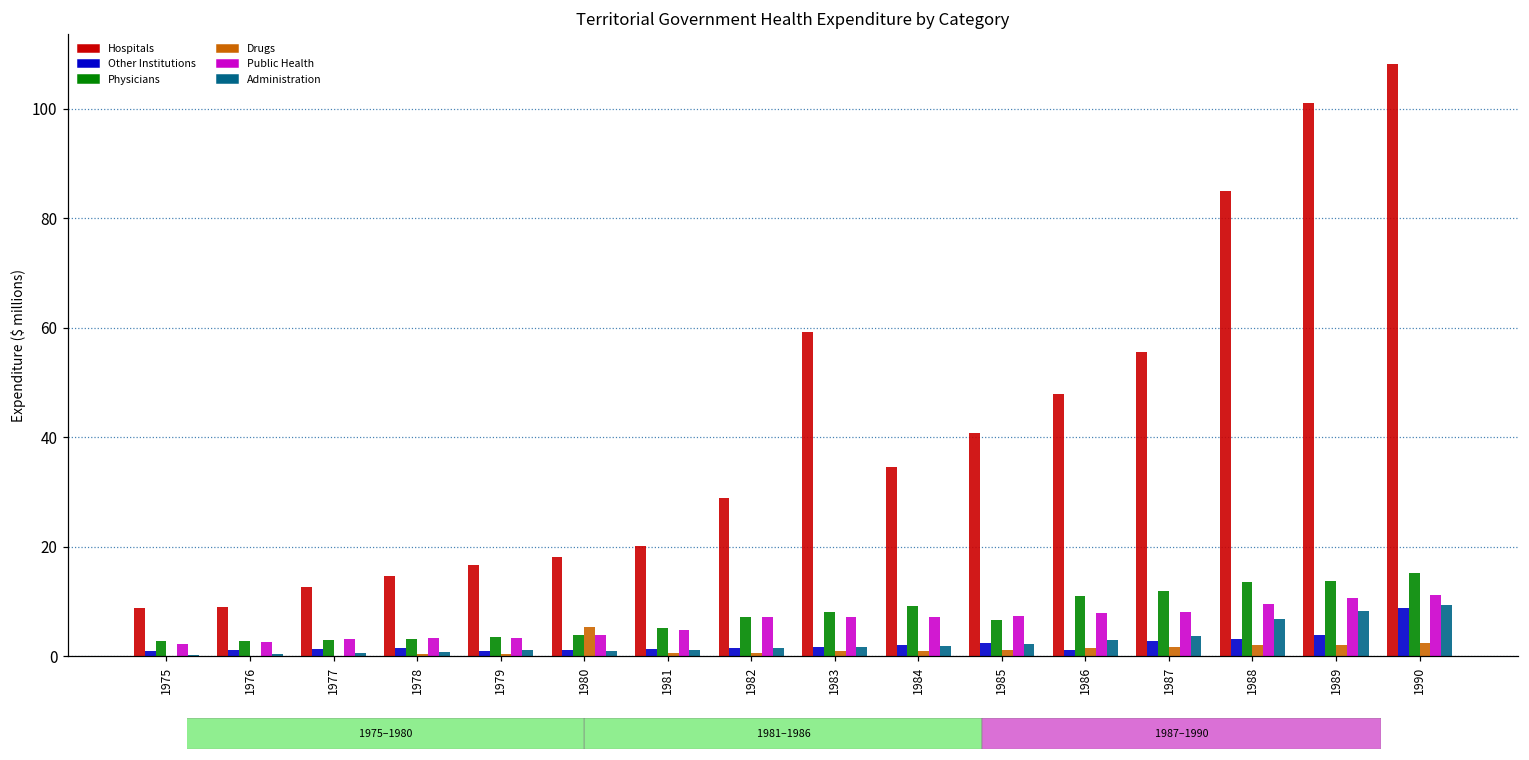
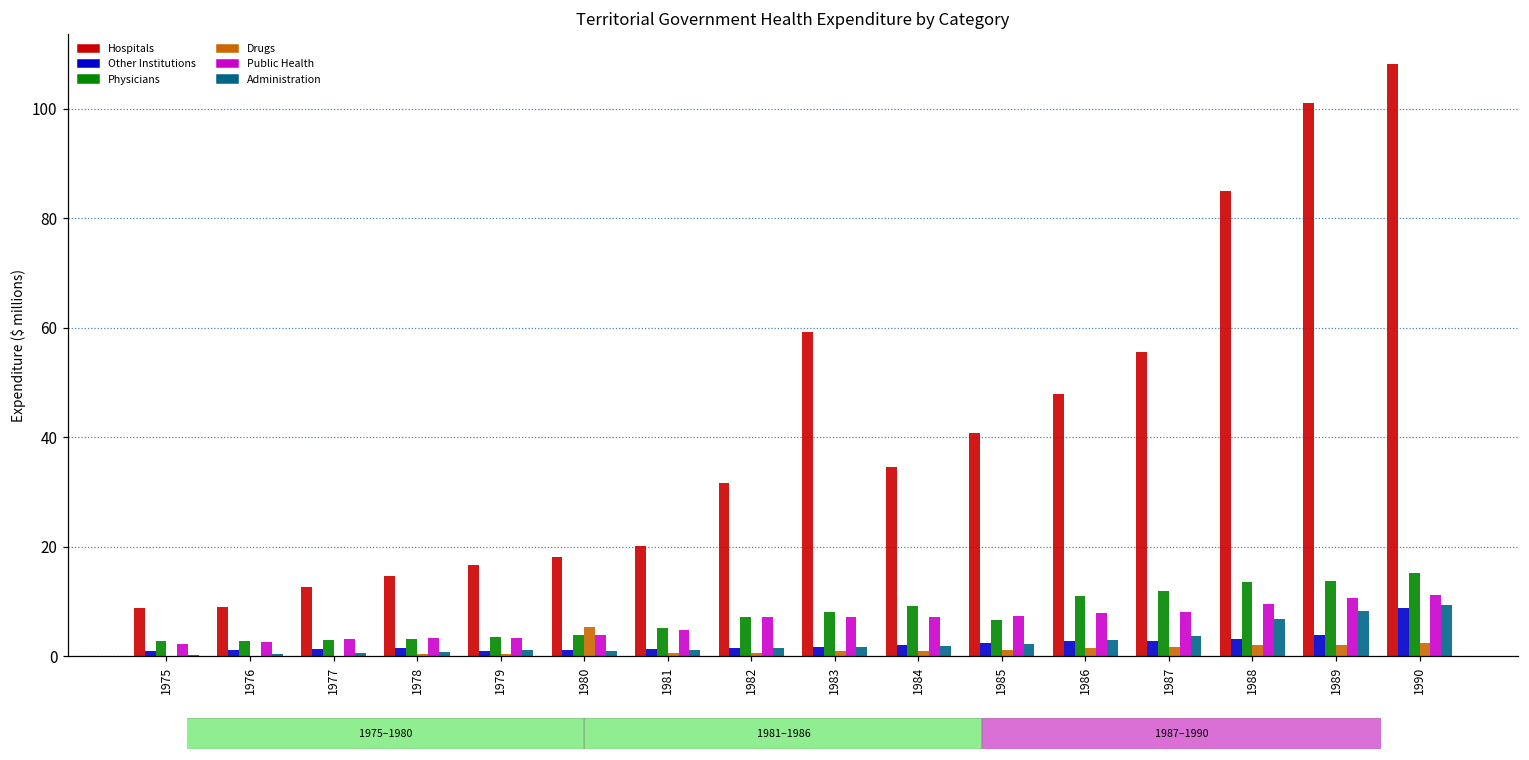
  {
    "Hospitals": {
      "1975": 9,
      "1976": 9,
      "1977": 13,
      "1978": 15,
      "1979": 17,
      "1980": 18,
      "1981": 20,
-     "1982": 29,
+     "1982": 32,
      "1983": 59,
      "1984": 34,
      "1985": 41,
      "1986": 48,
      "1987": 56,
      "1988": 85,
      "1989": 101,
      "1990": 108
    },
    "Other Institutions": {
      "1975": 1,
      "1976": 1,
      "1977": 1,
      "1978": 1,
      "1979": 1,
      "1980": 1,
      "1981": 1,
      "1982": 1,
      "1983": 2,
      "1984": 2,
      "1985": 2,
-     "1986": 1,
+     "1986": 3,
      "1987": 3,
      "1988": 3,
      "1989": 4,
      "1990": 9
    },
    "Physicians": {
      "1975": 3,
      "1976": 3,
      "1977": 3,
      "1978": 3,
      "1979": 3,
      "1980": 4,
      "1981": 5,
      "1982": 7,
      "1983": 8,
      "1984": 9,
      "1985": 7,
      "1986": 11,
      "1987": 12,
      "1988": 14,
      "1989": 14,
      "1990": 15
    },
    "Drugs": {
      "1980": 5,
      "1982": 1,
      "1983": 1,
      "1984": 1,
      "1985": 1,
      "1986": 1,
      "1987": 2,
      "1988": 2,
      "1989": 2,
      "1990": 2
    },
    "Public Health": {
      "1975": 2,
      "1976": 3,
      "1977": 3,
      "1978": 3,
      "1979": 3,
      "1980": 4,
      "1981": 5,
      "1982": 7,
      "1983": 7,
      "1984": 7,
      "1985": 7,
      "1986": 8,
      "1987": 8,
      "1988": 9,
      "1989": 11,
      "1990": 11
    },
    "Administration": {
      "1977": 1,
      "1978": 1,
      "1979": 1,
      "1980": 1,
      "1981": 1,
      "1982": 1,
      "1983": 2,
      "1984": 2,
      "1985": 2,
      "1986": 3,
      "1987": 4,
      "1988": 7,
      "1989": 8,
      "1990": 9
    }
  }
